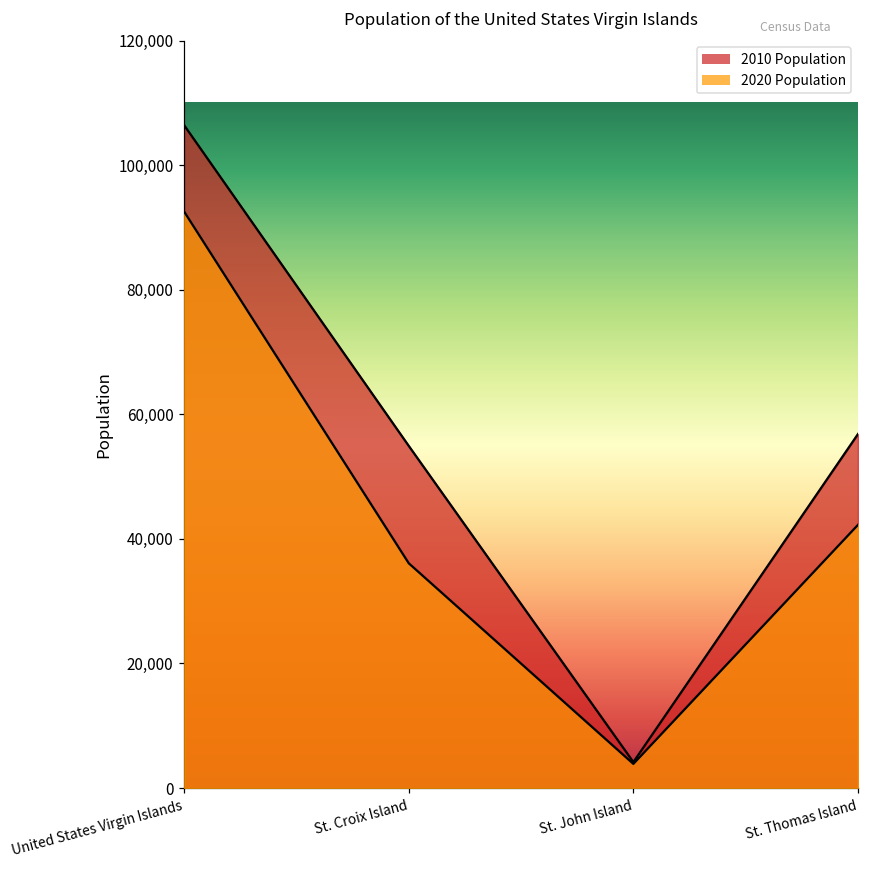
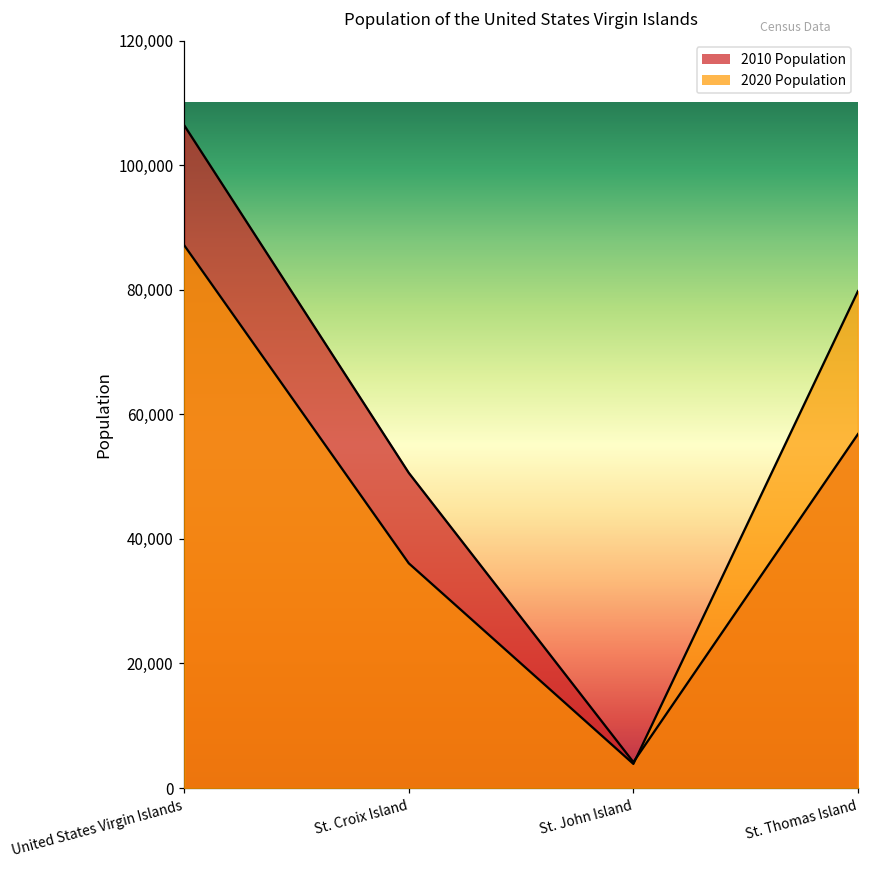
  {
    "2010 Population": {
      "United States Virgin Islands": "106,000",
-     "St. Croix Island": "55,000",
+     "St. Croix Island": "51,000",
      "St. Thomas Island": "57,000"
    },
    "2020 Population": {
-     "United States Virgin Islands": "93,000",
+     "United States Virgin Islands": "87,000",
      "St. Croix Island": "36,000",
-     "St. Thomas Island": "42,000"
+     "St. Thomas Island": "80,000"
    }
  }
